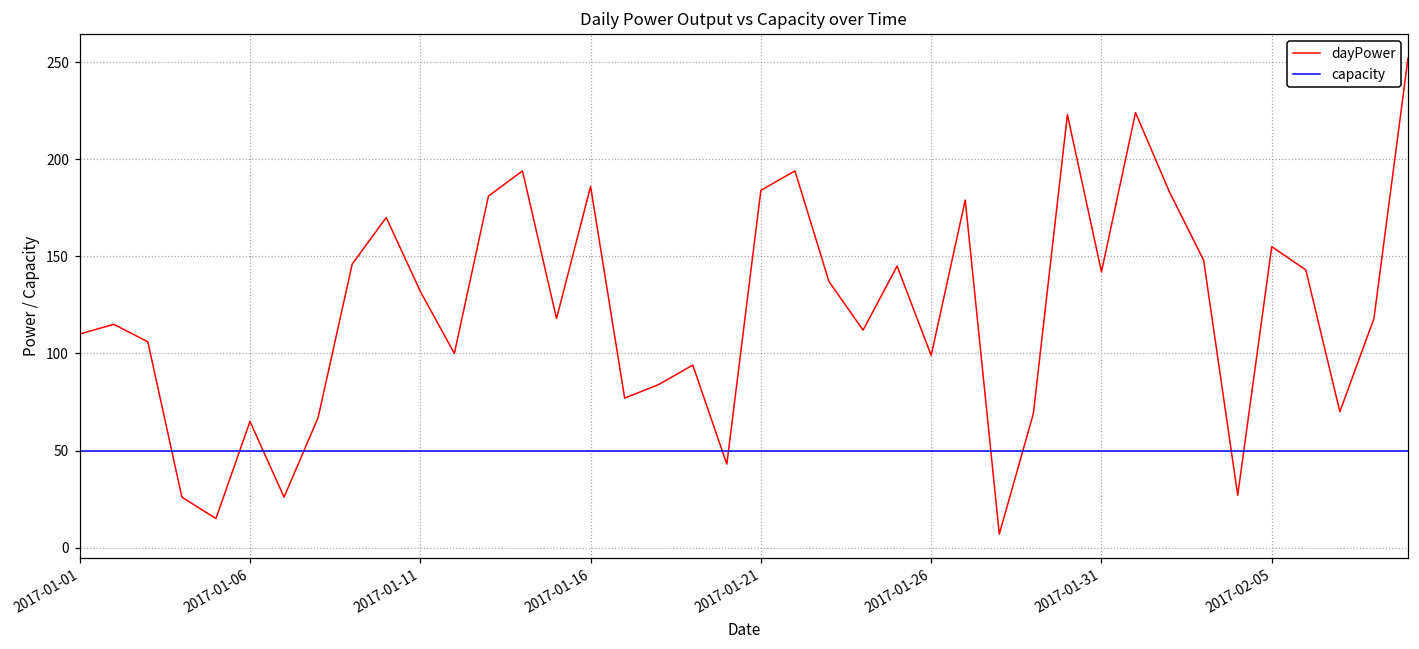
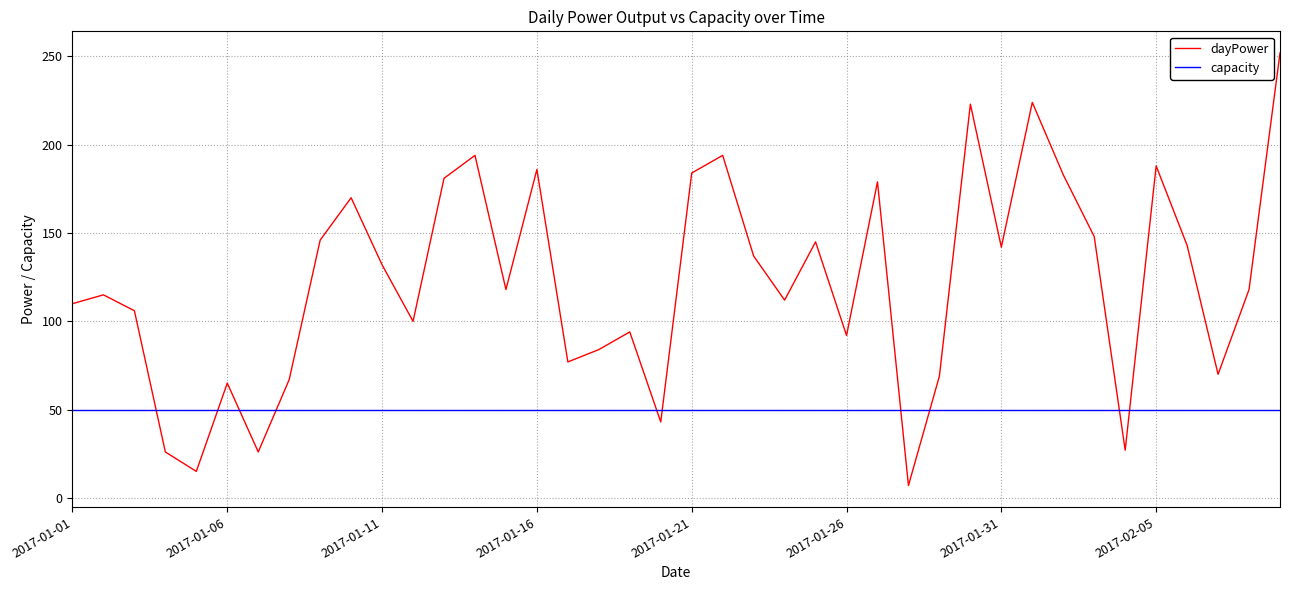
  {
    "dayPower": {
      "2017-01-01": 110,
      "2017-01-06": 65,
      "2017-01-11": 132,
      "2017-01-16": 186,
      "2017-01-21": 184,
-     "2017-01-26": 99,
+     "2017-01-26": 92,
      "2017-01-31": 142,
-     "2017-02-05": 155
+     "2017-02-05": 188
    },
    "capacity": {
      "2017-01-01": 50,
      "2017-01-06": 50,
      "2017-01-11": 50,
      "2017-01-16": 50,
      "2017-01-21": 50,
      "2017-01-26": 50,
      "2017-01-31": 50,
      "2017-02-05": 50
    }
  }
